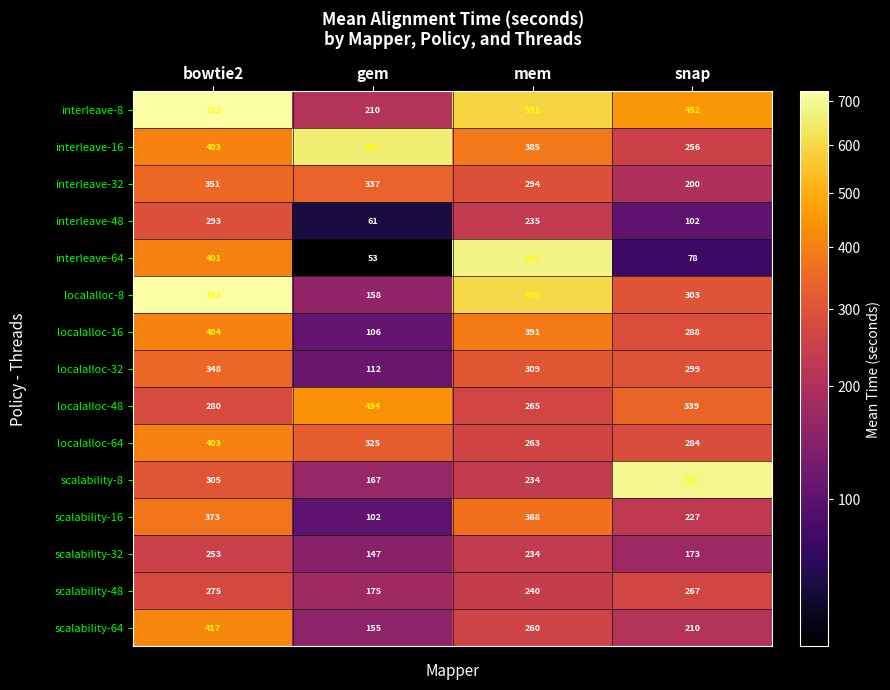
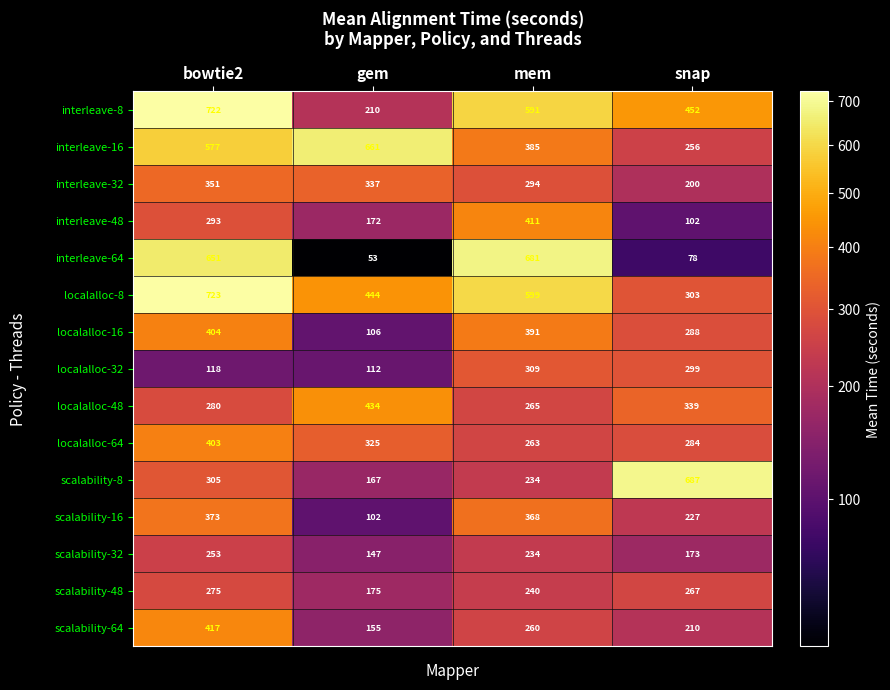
  {
    "interleave-8": {
      "bowtie2": 722,
      "gem": 210,
      "mem": 591,
      "snap": 452
    },
    "interleave-16": {
-     "bowtie2": 403,
+     "bowtie2": 577,
      "gem": 661,
      "mem": 385,
      "snap": 256
    },
    "interleave-32": {
      "bowtie2": 351,
      "gem": 337,
      "mem": 294,
      "snap": 200
    },
    "interleave-48": {
      "bowtie2": 293,
-     "gem": 61,
-     "mem": 235,
+     "gem": 172,
+     "mem": 411,
      "snap": 102
    },
    "interleave-64": {
-     "bowtie2": 401,
+     "bowtie2": 651,
      "gem": 53,
      "mem": 681,
      "snap": 78
    },
    "localalloc-8": {
      "bowtie2": 723,
-     "gem": 158,
+     "gem": 444,
      "mem": 599,
      "snap": 303
    },
    "localalloc-16": {
      "bowtie2": 404,
      "gem": 106,
      "mem": 391,
      "snap": 288
    },
    "localalloc-32": {
-     "bowtie2": 348,
+     "bowtie2": 118,
      "gem": 112,
      "mem": 309,
      "snap": 299
    },
    "localalloc-48": {
      "bowtie2": 280,
      "gem": 434,
      "mem": 265,
      "snap": 339
    },
    "localalloc-64": {
      "bowtie2": 403,
      "gem": 325,
      "mem": 263,
      "snap": 284
    },
    "scalability-8": {
      "bowtie2": 305,
      "gem": 167,
      "mem": 234,
      "snap": 687
    },
    "scalability-16": {
      "bowtie2": 373,
      "gem": 102,
      "mem": 368,
      "snap": 227
    },
    "scalability-32": {
      "bowtie2": 253,
      "gem": 147,
      "mem": 234,
      "snap": 173
    },
    "scalability-48": {
      "bowtie2": 275,
      "gem": 175,
      "mem": 240,
      "snap": 267
    },
    "scalability-64": {
      "bowtie2": 417,
      "gem": 155,
      "mem": 260,
      "snap": 210
    }
  }
